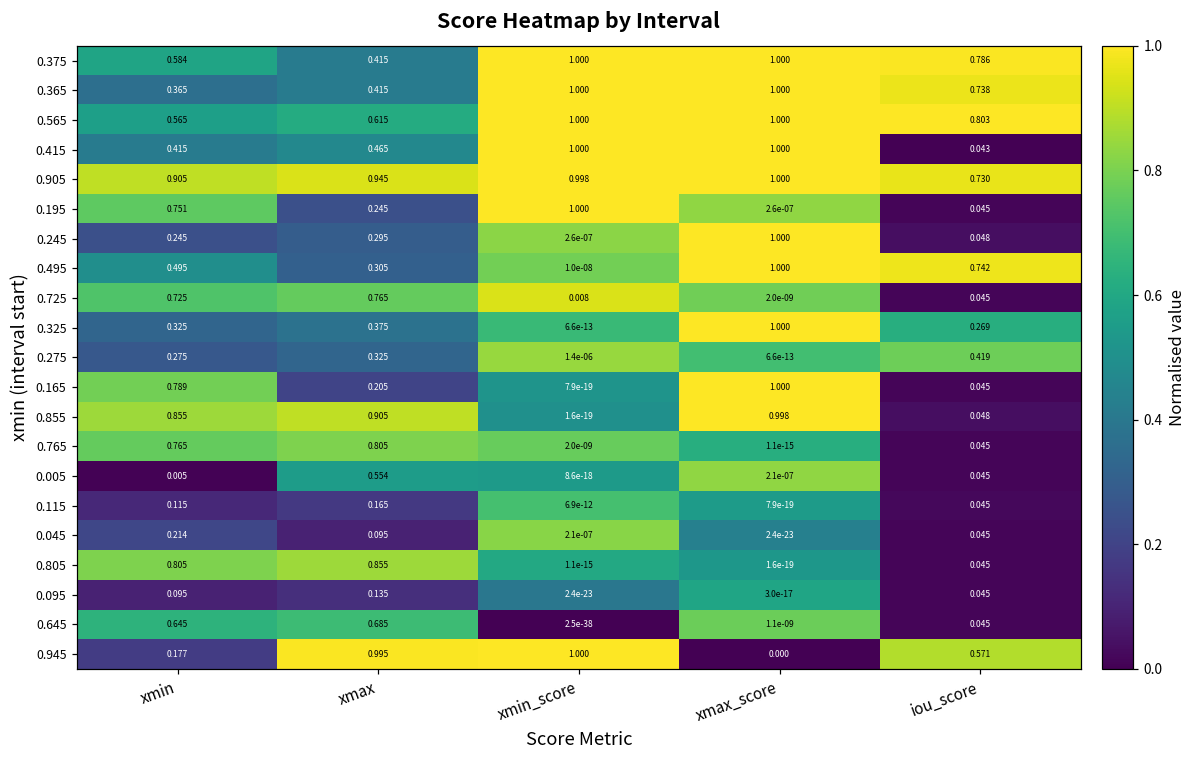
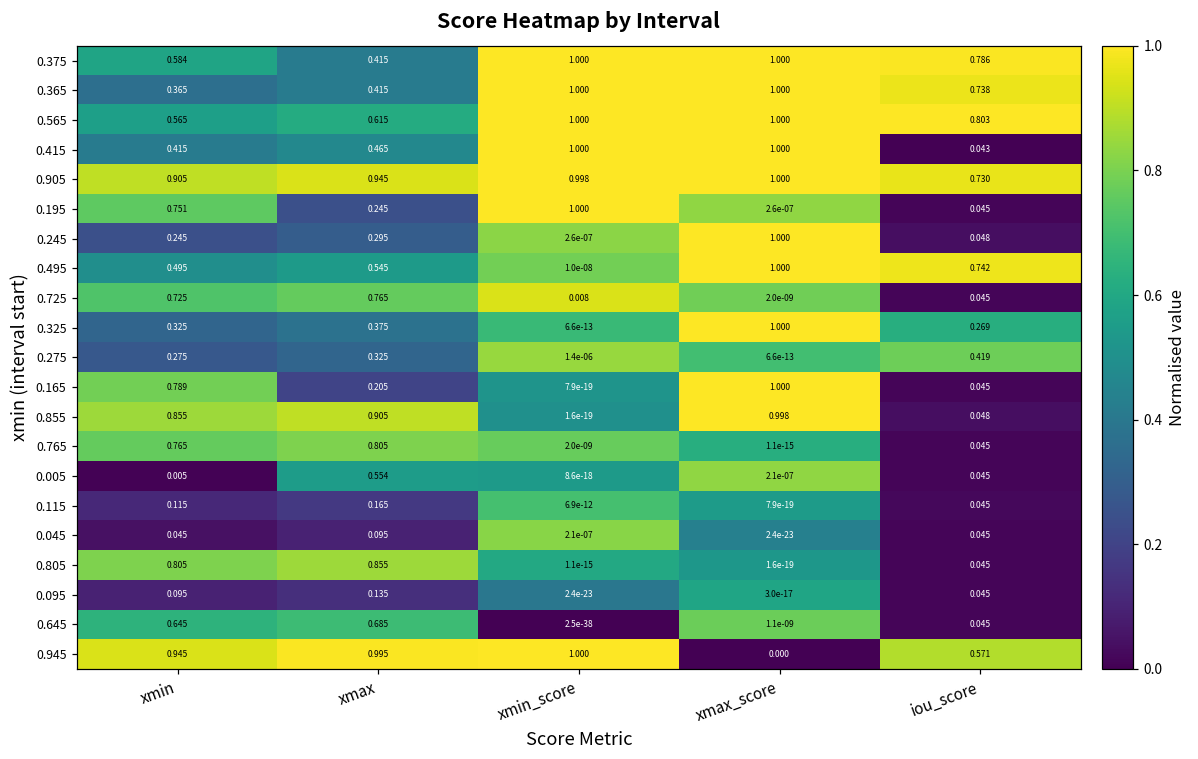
  {
    "0.375": {
      "xmin": "0.584",
      "xmax": "0.415",
      "xmin_score": "1.000",
      "xmax_score": "1.000",
      "iou_score": "0.786"
    },
    "0.365": {
      "xmin": "0.365",
      "xmax": "0.415",
      "xmin_score": "1.000",
      "xmax_score": "1.000",
      "iou_score": "0.738"
    },
    "0.565": {
      "xmin": "0.565",
      "xmax": "0.615",
      "xmin_score": "1.000",
      "xmax_score": "1.000",
      "iou_score": "0.803"
    },
    "0.415": {
      "xmin": "0.415",
      "xmax": "0.465",
      "xmin_score": "1.000",
      "xmax_score": "1.000",
      "iou_score": "0.043"
    },
    "0.905": {
      "xmin": "0.905",
      "xmax": "0.945",
      "xmin_score": "0.998",
      "xmax_score": "1.000",
      "iou_score": "0.730"
    },
    "0.195": {
      "xmin": "0.751",
      "xmax": "0.245",
      "xmin_score": "1.000",
      "xmax_score": "2.6e-07",
      "iou_score": "0.045"
    },
    "0.245": {
      "xmin": "0.245",
      "xmax": "0.295",
      "xmin_score": "2.6e-07",
      "xmax_score": "1.000",
      "iou_score": "0.048"
    },
    "0.495": {
      "xmin": "0.495",
-     "xmax": "0.305",
+     "xmax": "0.545",
      "xmin_score": "1.0e-08",
      "xmax_score": "1.000",
      "iou_score": "0.742"
    },
    "0.725": {
      "xmin": "0.725",
      "xmax": "0.765",
      "xmin_score": "0.008",
      "xmax_score": "2.0e-09",
      "iou_score": "0.045"
    },
    "0.325": {
      "xmin": "0.325",
      "xmax": "0.375",
      "xmin_score": "6.6e-13",
      "xmax_score": "1.000",
      "iou_score": "0.269"
    },
    "0.275": {
      "xmin": "0.275",
      "xmax": "0.325",
      "xmin_score": "1.4e-06",
      "xmax_score": "6.6e-13",
      "iou_score": "0.419"
    },
    "0.165": {
      "xmin": "0.789",
      "xmax": "0.205",
      "xmin_score": "7.9e-19",
      "xmax_score": "1.000",
      "iou_score": "0.045"
    },
    "0.855": {
      "xmin": "0.855",
      "xmax": "0.905",
      "xmin_score": "1.6e-19",
      "xmax_score": "0.998",
      "iou_score": "0.048"
    },
    "0.765": {
      "xmin": "0.765",
      "xmax": "0.805",
      "xmin_score": "2.0e-09",
      "xmax_score": "1.1e-15",
      "iou_score": "0.045"
    },
    "0.005": {
      "xmin": "0.005",
      "xmax": "0.554",
      "xmin_score": "8.6e-18",
      "xmax_score": "2.1e-07",
      "iou_score": "0.045"
    },
    "0.115": {
      "xmin": "0.115",
      "xmax": "0.165",
      "xmin_score": "6.9e-12",
      "xmax_score": "7.9e-19",
      "iou_score": "0.045"
    },
    "0.045": {
-     "xmin": "0.214",
+     "xmin": "0.045",
      "xmax": "0.095",
      "xmin_score": "2.1e-07",
      "xmax_score": "2.4e-23",
      "iou_score": "0.045"
    },
    "0.805": {
      "xmin": "0.805",
      "xmax": "0.855",
      "xmin_score": "1.1e-15",
      "xmax_score": "1.6e-19",
      "iou_score": "0.045"
    },
    "0.095": {
      "xmin": "0.095",
      "xmax": "0.135",
      "xmin_score": "2.4e-23",
      "xmax_score": "3.0e-17",
      "iou_score": "0.045"
    },
    "0.645": {
      "xmin": "0.645",
      "xmax": "0.685",
      "xmin_score": "2.5e-38",
      "xmax_score": "1.1e-09",
      "iou_score": "0.045"
    },
    "0.945": {
-     "xmin": "0.177",
+     "xmin": "0.945",
      "xmax": "0.995",
      "xmin_score": "1.000",
      "xmax_score": "0.000",
      "iou_score": "0.571"
    }
  }
